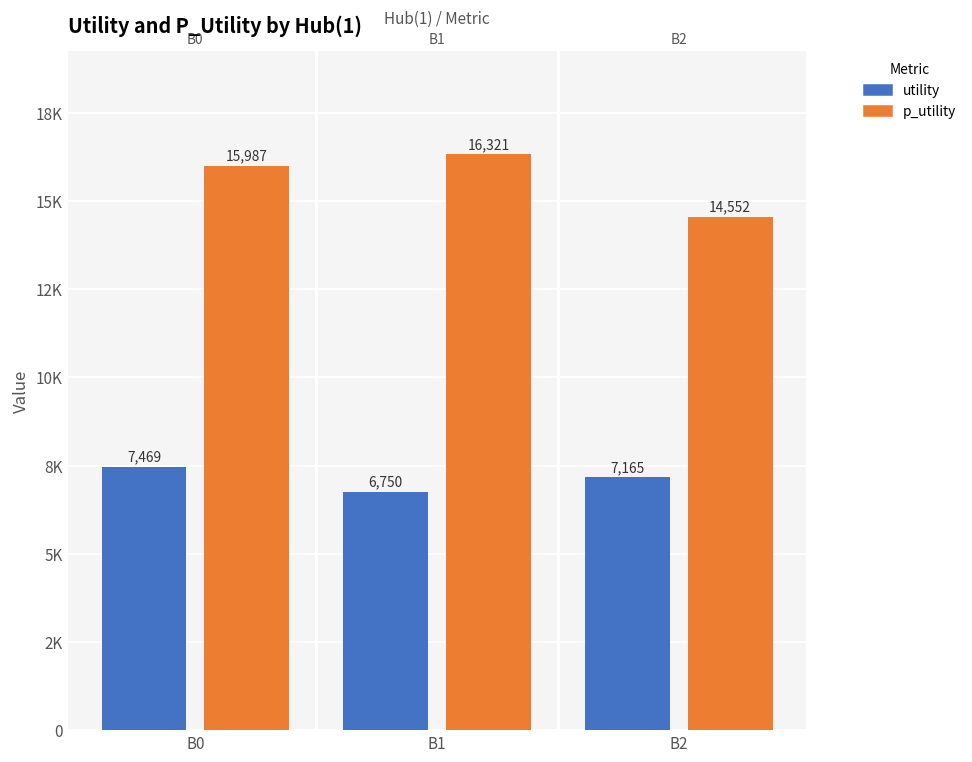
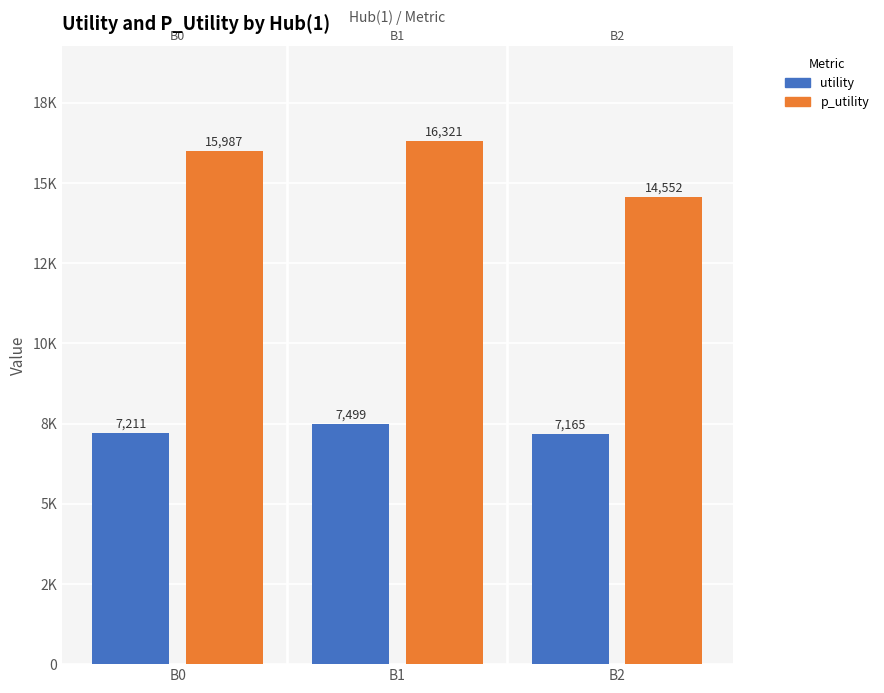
  {
    "utility": {
-     "B0": "7,469",
-     "B1": "6,750",
+     "B0": "7,211",
+     "B1": "7,499",
      "B2": "7,165"
    },
    "p_utility": {
      "B0": "15,987",
      "B1": "16,321",
      "B2": "14,552"
    }
  }
